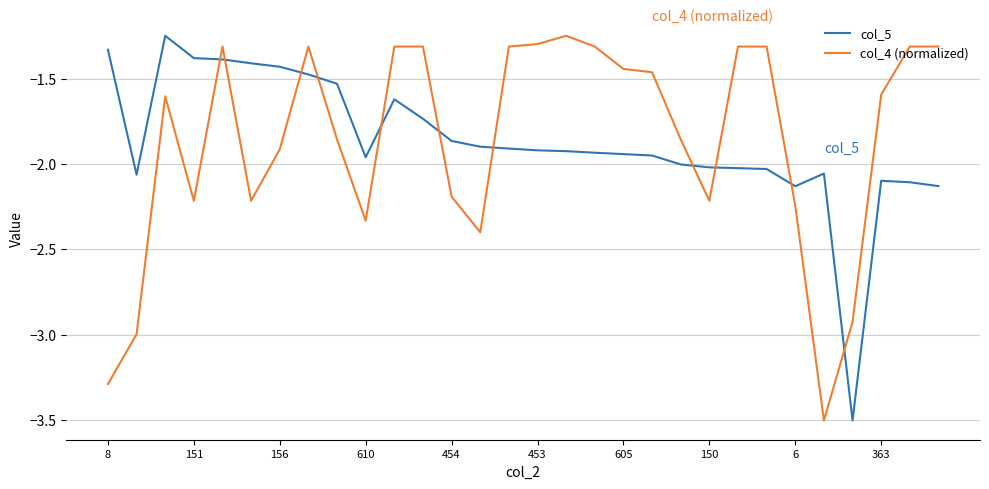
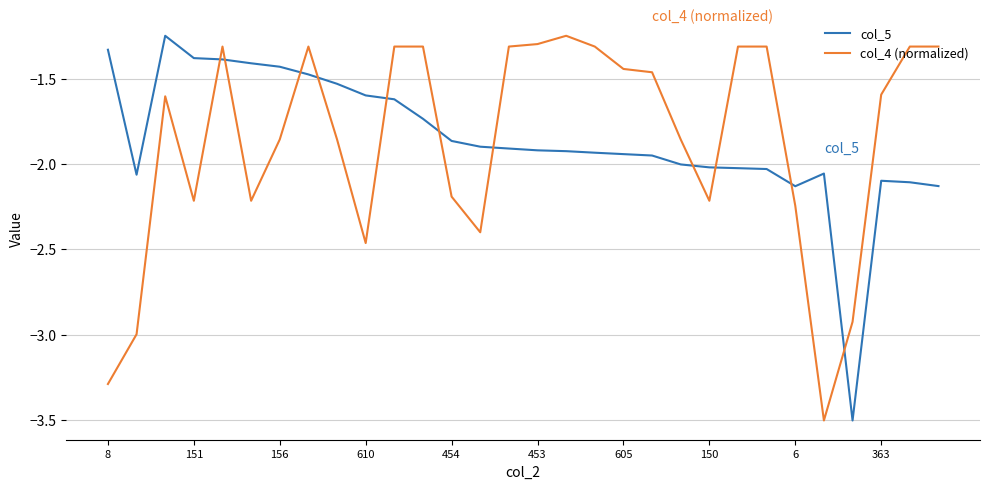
  {
    "col_5": {
      "151": -1.38,
      "156": -1.43,
-     "610": -1.96,
+     "610": -1.60,
      "454": -1.87,
      "453": -1.92,
      "605": -1.94,
      "150": -2.02,
      "6": -2.13,
      "363": -2.10
    },
    "col_4 (normalized)": {
      "151": -2.22,
-     "156": -1.92,
-     "610": -2.33,
+     "156": -1.86,
+     "610": -2.46,
      "454": -2.19,
      "453": -1.30,
      "605": -1.44,
      "150": -2.22,
      "6": -2.25,
      "363": -1.59
    }
  }
